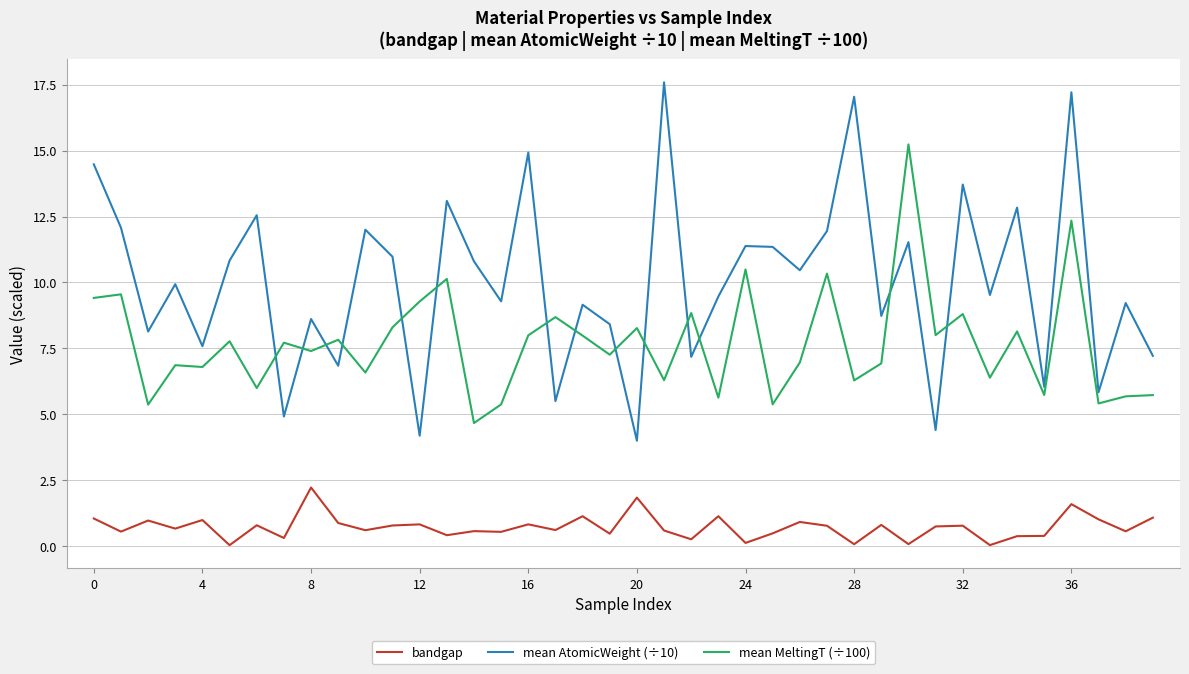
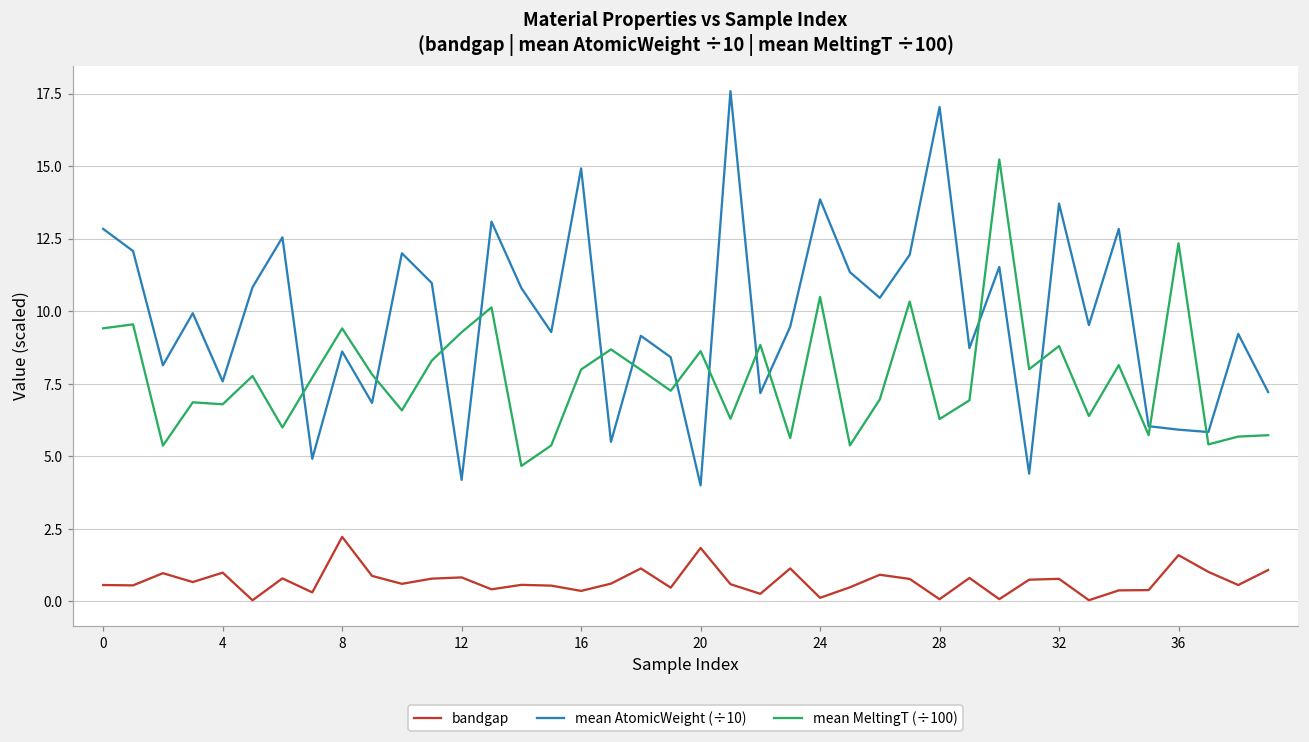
  {
    "bandgap": {
-     "0": 1.1,
+     "0": 0.6,
      "4": 1.0,
      "8": 2.2,
      "12": 0.8,
-     "16": 0.8,
+     "16": 0.4,
      "20": 1.8,
      "24": 0.1,
      "28": 0.1,
      "32": 0.8,
      "36": 1.6
    },
    "mean AtomicWeight (÷10)": {
-     "0": 14.5,
+     "0": 12.8,
      "4": 7.6,
      "8": 8.6,
      "12": 4.2,
      "16": 14.9,
      "20": 4.0,
-     "24": 11.4,
+     "24": 13.9,
      "28": 17.0,
      "32": 13.7,
-     "36": 17.2
+     "36": 5.9
    },
    "mean MeltingT (÷100)": {
      "0": 9.4,
      "4": 6.8,
-     "8": 7.4,
+     "8": 9.4,
      "12": 9.3,
      "16": 8.0,
-     "20": 8.3,
+     "20": 8.6,
      "24": 10.5,
      "28": 6.3,
      "32": 8.8,
      "36": 12.3
    }
  }
